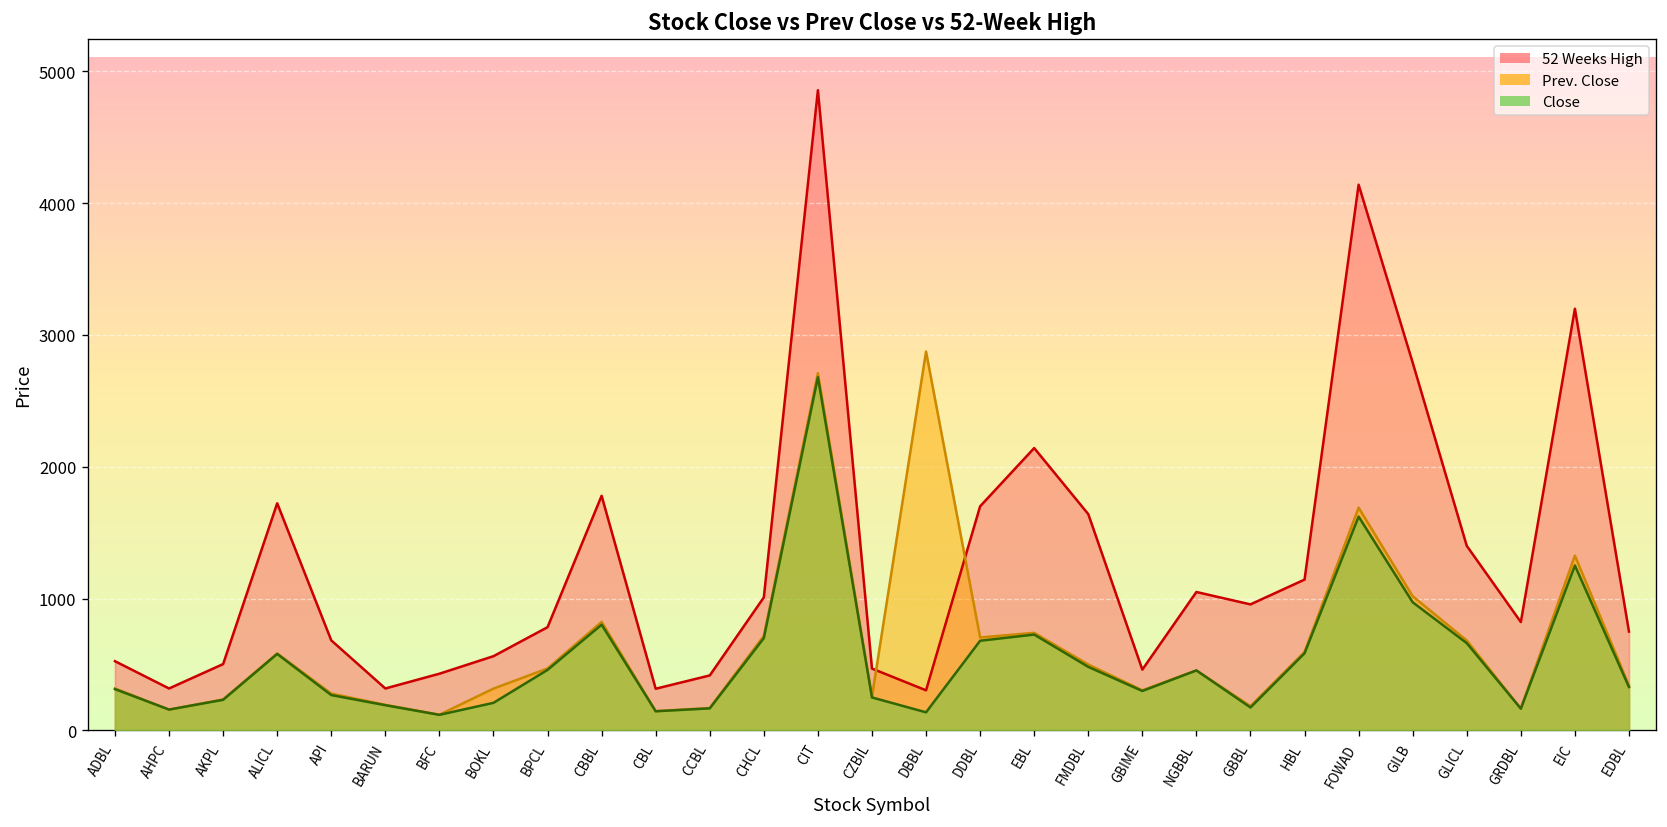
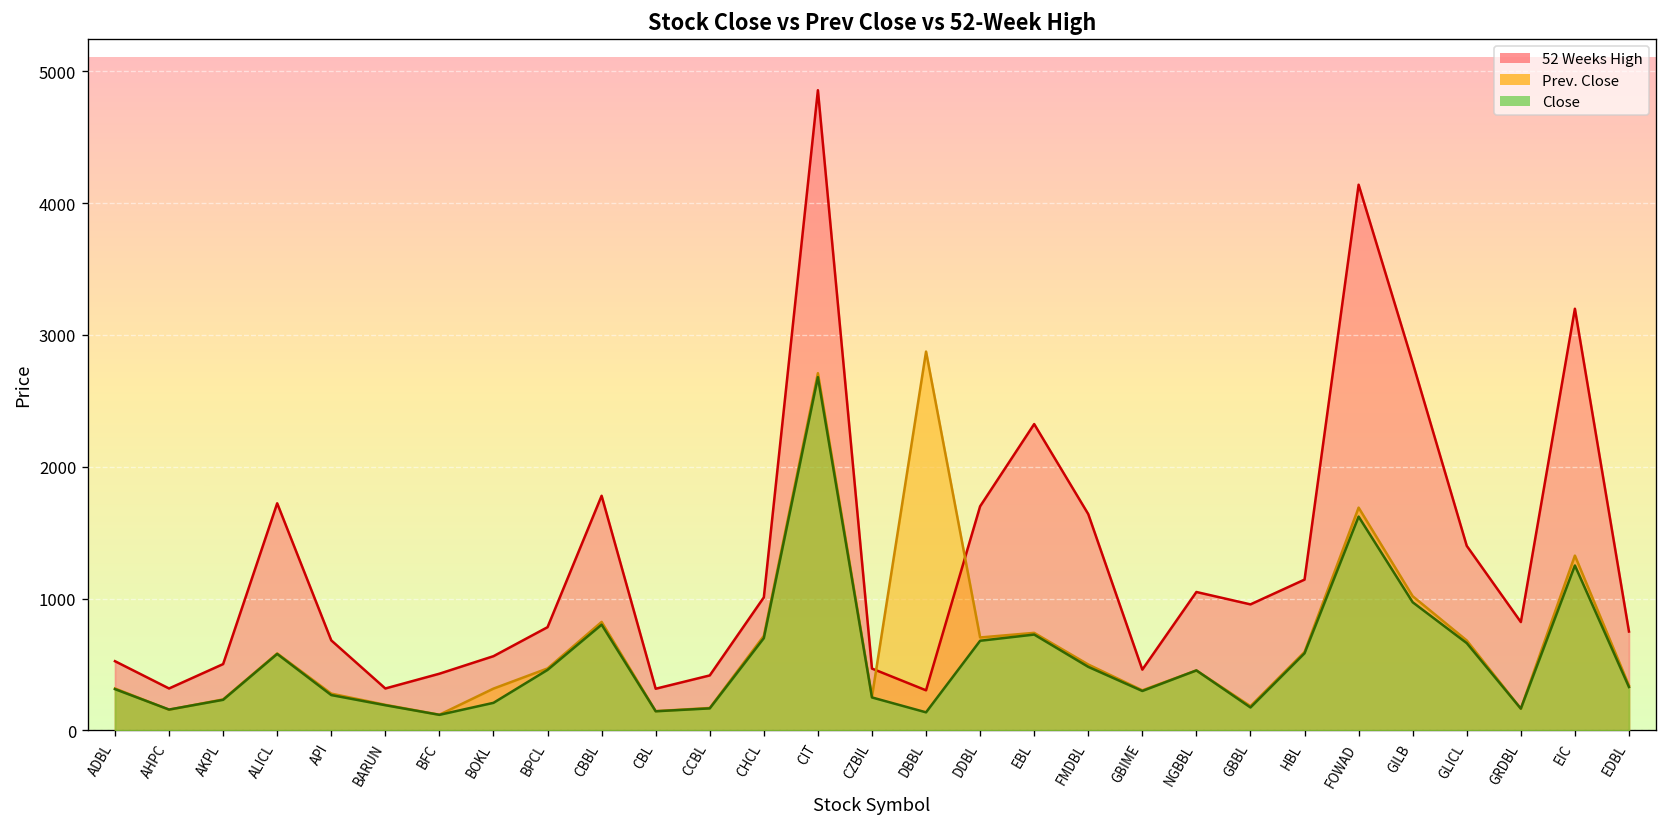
  {
    "52 Weeks High": {
      "ADBL": 530,
      "AHPC": 320,
      "AKPL": 500,
      "ALICL": 1720,
      "API": 680,
      "BARUN": 320,
      "BFC": 430,
      "BOKL": 560,
      "BPCL": 780,
      "CBBL": 1780,
      "CBL": 320,
      "CCBL": 420,
      "CHCL": 1010,
      "CIT": 4860,
      "CZBIL": 470,
      "DBBL": 300,
      "DDBL": 1700,
-     "EBL": 2140,
+     "EBL": 2320,
      "FMDBL": 1640,
      "GBIME": 460,
      "NGBBL": 1050,
      "GBBL": 960,
      "HBL": 1140,
      "FOWAD": 4140,
      "GILB": 2790,
      "GLICL": 1400,
      "GRDBL": 820,
      "EIC": 3200,
      "EDBL": 750
    },
    "Prev. Close": {
      "BOKL": 320,
      "CIT": 2710,
      "DBBL": 2870,
      "DDBL": 710,
      "FOWAD": 1690,
      "GILB": 1020,
      "EIC": 1330
    },
    "Close": {
      "BOKL": 210,
      "CIT": 2680,
      "DBBL": 140,
      "DDBL": 680,
      "FOWAD": 1620,
      "GILB": 970,
      "EIC": 1250
    }
  }
